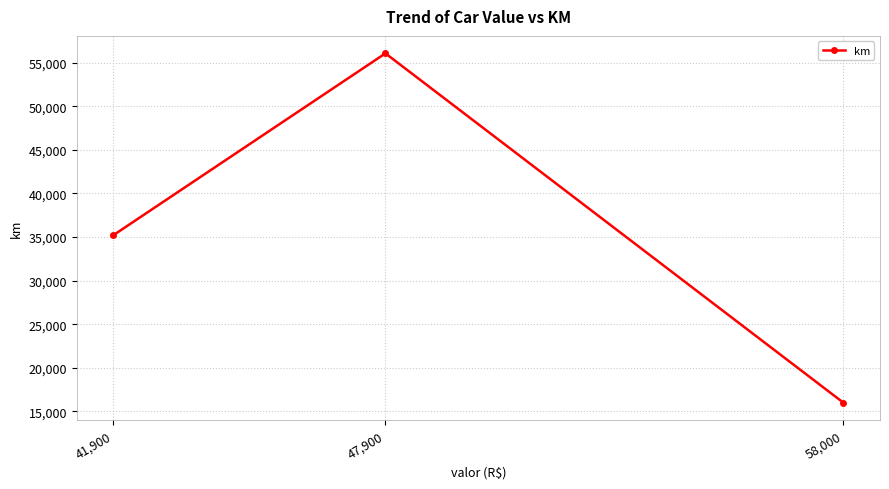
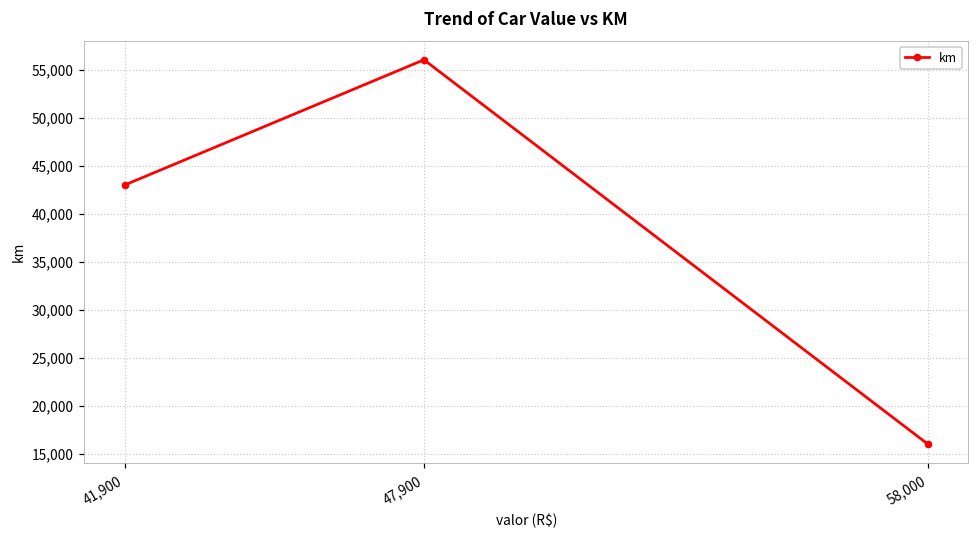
  {
-   "41,900": "35,000",
+   "41,900": "43,000",
    "47,900": "56,000",
    "58,000": "16,000"
  }
